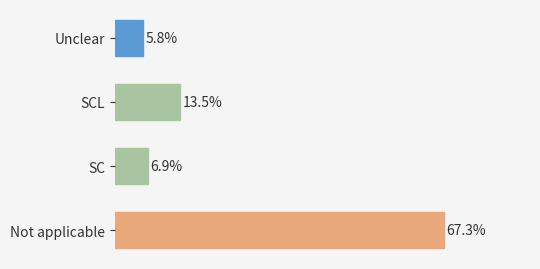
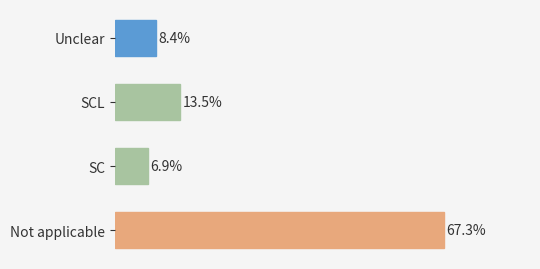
  {
-   "Unclear": "5.8%",
+   "Unclear": "8.4%",
    "SCL": "13.5%",
    "SC": "6.9%",
    "Not applicable": "67.3%"
  }
